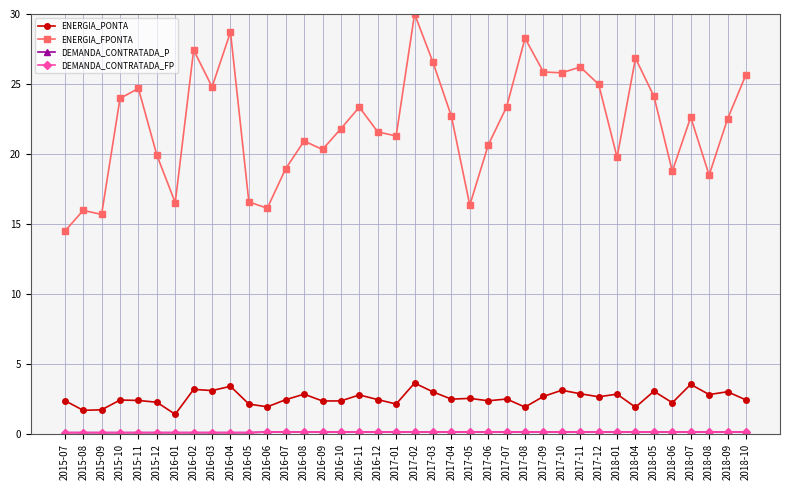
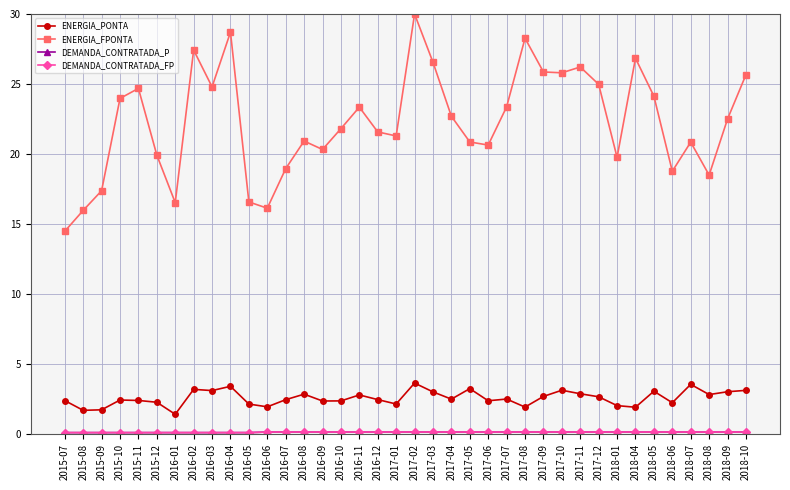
  {
    "ENERGIA_PONTA": {
      "2015-07": 2.4,
      "2015-08": 1.7,
      "2015-09": 1.7,
      "2015-10": 2.4,
      "2015-11": 2.4,
      "2015-12": 2.3,
      "2016-01": 1.4,
      "2016-02": 3.2,
      "2016-03": 3.1,
      "2016-04": 3.4,
      "2016-05": 2.1,
      "2016-06": 1.9,
      "2016-07": 2.5,
      "2016-08": 2.8,
      "2016-09": 2.4,
      "2016-10": 2.4,
      "2016-11": 2.8,
      "2016-12": 2.5,
      "2017-01": 2.1,
      "2017-02": 3.6,
      "2017-03": 3.0,
      "2017-04": 2.5,
-     "2017-05": 2.5,
+     "2017-05": 3.2,
      "2017-06": 2.4,
      "2017-07": 2.5,
      "2017-08": 1.9,
      "2017-09": 2.7,
      "2017-10": 3.1,
      "2017-11": 2.9,
      "2017-12": 2.7,
-     "2018-01": 2.8,
+     "2018-01": 2.0,
      "2018-04": 1.9,
      "2018-05": 3.1,
      "2018-06": 2.2,
      "2018-07": 3.5,
      "2018-08": 2.8,
      "2018-09": 3.0,
-     "2018-10": 2.4
+     "2018-10": 3.1
    },
    "ENERGIA_FPONTA": {
      "2015-07": 14.5,
      "2015-08": 16.0,
-     "2015-09": 15.7,
+     "2015-09": 17.4,
      "2015-10": 24.0,
      "2015-11": 24.7,
      "2015-12": 19.9,
      "2016-01": 16.5,
      "2016-02": 27.4,
      "2016-03": 24.8,
      "2016-04": 28.7,
      "2016-05": 16.6,
      "2016-06": 16.1,
      "2016-07": 19.0,
      "2016-08": 20.9,
      "2016-09": 20.3,
      "2016-10": 21.8,
      "2016-11": 23.3,
      "2016-12": 21.6,
      "2017-01": 21.3,
      "2017-02": 30.0,
      "2017-03": 26.6,
      "2017-04": 22.7,
-     "2017-05": 16.3,
+     "2017-05": 20.9,
      "2017-06": 20.6,
      "2017-07": 23.4,
      "2017-08": 28.3,
      "2017-09": 25.9,
      "2017-10": 25.8,
      "2017-11": 26.2,
      "2017-12": 25.0,
      "2018-01": 19.8,
      "2018-04": 26.8,
      "2018-05": 24.1,
      "2018-06": 18.8,
-     "2018-07": 22.6,
+     "2018-07": 20.8,
      "2018-08": 18.5,
      "2018-09": 22.5,
      "2018-10": 25.7
    },
    "DEMANDA_CONTRATADA_FP": {
      "2015-07": 0.1,
      "2015-08": 0.1,
      "2015-09": 0.1,
      "2015-10": 0.1,
      "2015-11": 0.1,
      "2015-12": 0.1,
      "2016-01": 0.1,
      "2016-02": 0.1,
      "2016-03": 0.1,
      "2016-04": 0.1,
      "2016-05": 0.1,
      "2016-06": 0.1,
      "2016-07": 0.1,
      "2016-08": 0.1,
      "2016-09": 0.1,
      "2016-10": 0.1,
      "2016-11": 0.1,
      "2016-12": 0.1,
      "2017-01": 0.1,
      "2017-02": 0.1,
      "2017-03": 0.1,
      "2017-04": 0.1,
      "2017-05": 0.1,
      "2017-06": 0.1,
      "2017-07": 0.1,
      "2017-08": 0.1,
      "2017-09": 0.1,
      "2017-10": 0.1,
      "2017-11": 0.1,
      "2017-12": 0.1,
      "2018-01": 0.1,
      "2018-04": 0.1,
      "2018-05": 0.1,
      "2018-06": 0.1,
      "2018-07": 0.1,
      "2018-08": 0.1,
      "2018-09": 0.1,
      "2018-10": 0.1
    }
  }
